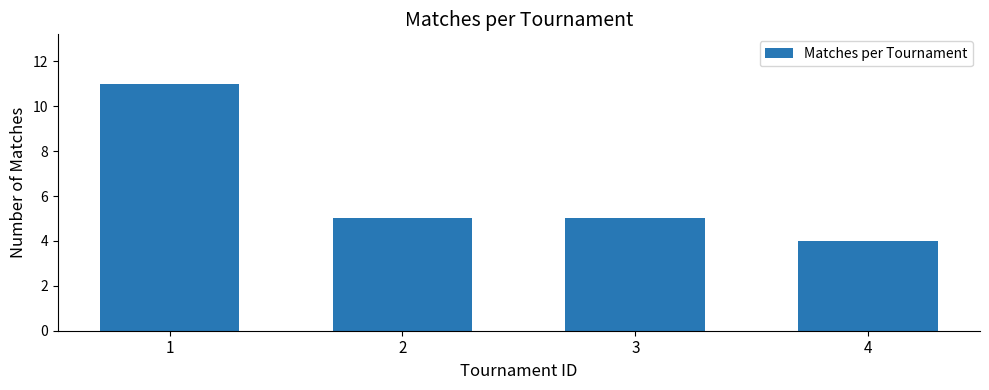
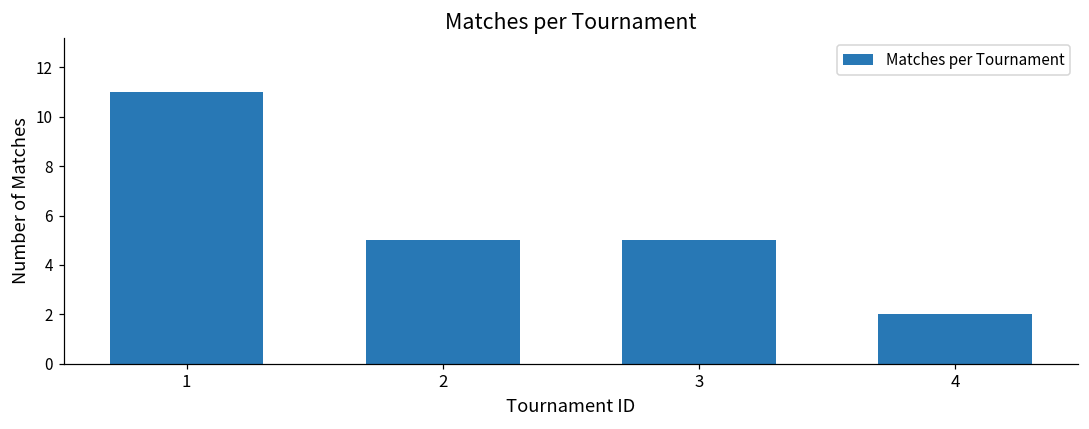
  {
    "1": 11,
    "2": 5,
    "3": 5,
-   "4": 4
+   "4": 2
  }
